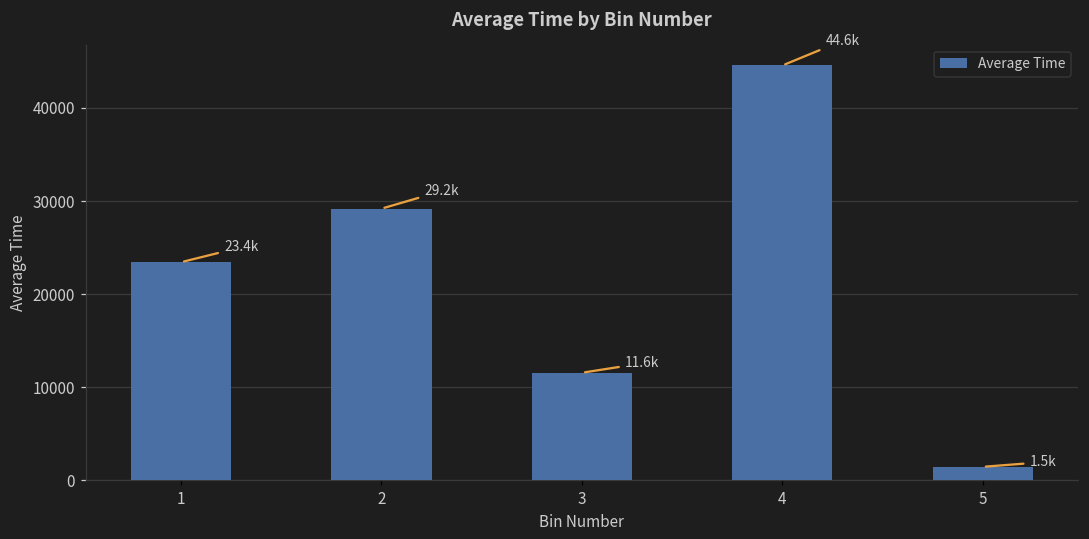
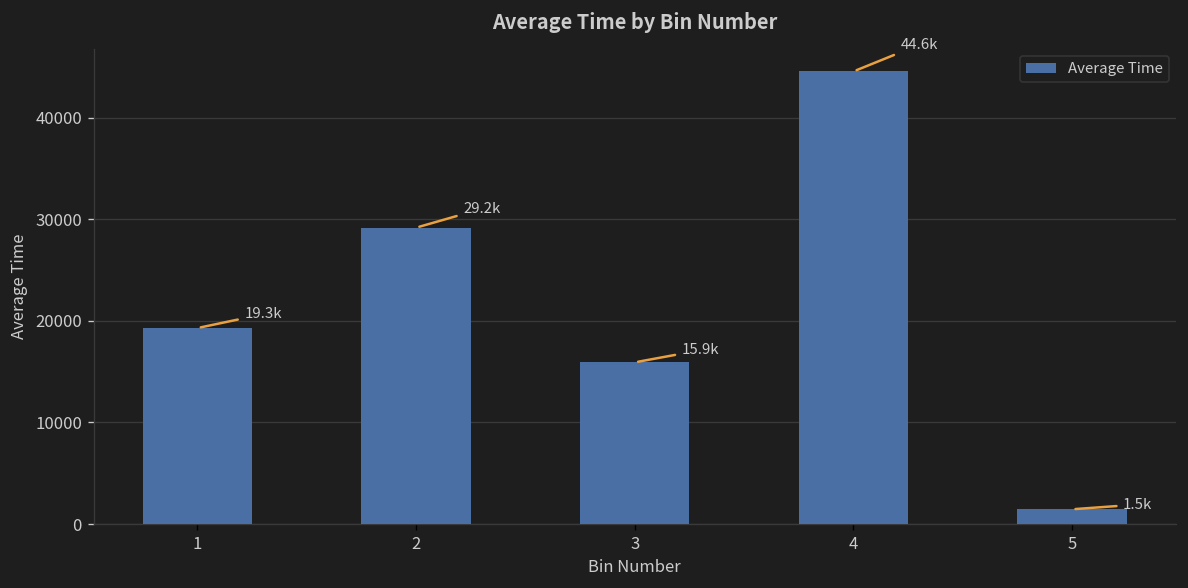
  {
-   "1": "23.4k",
+   "1": "19.3k",
    "2": "29.2k",
-   "3": "11.6k",
+   "3": "15.9k",
    "4": "44.6k",
    "5": "1.5k"
  }
